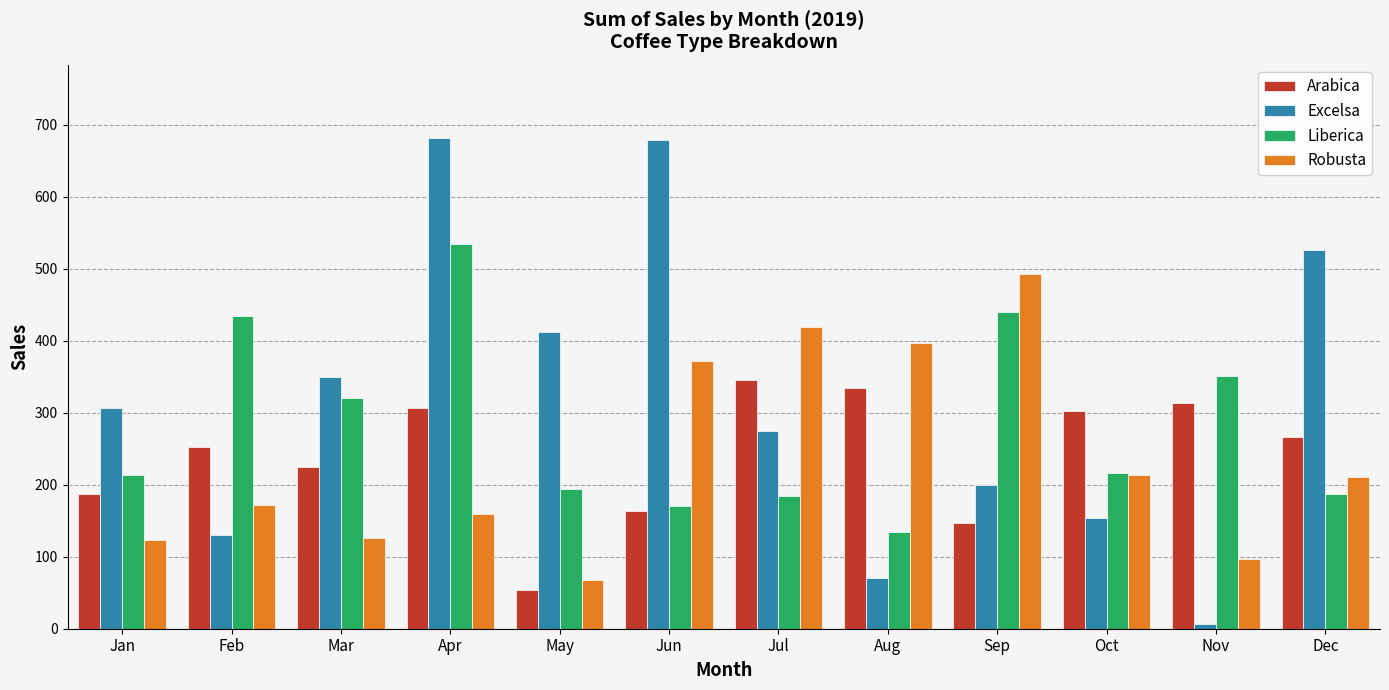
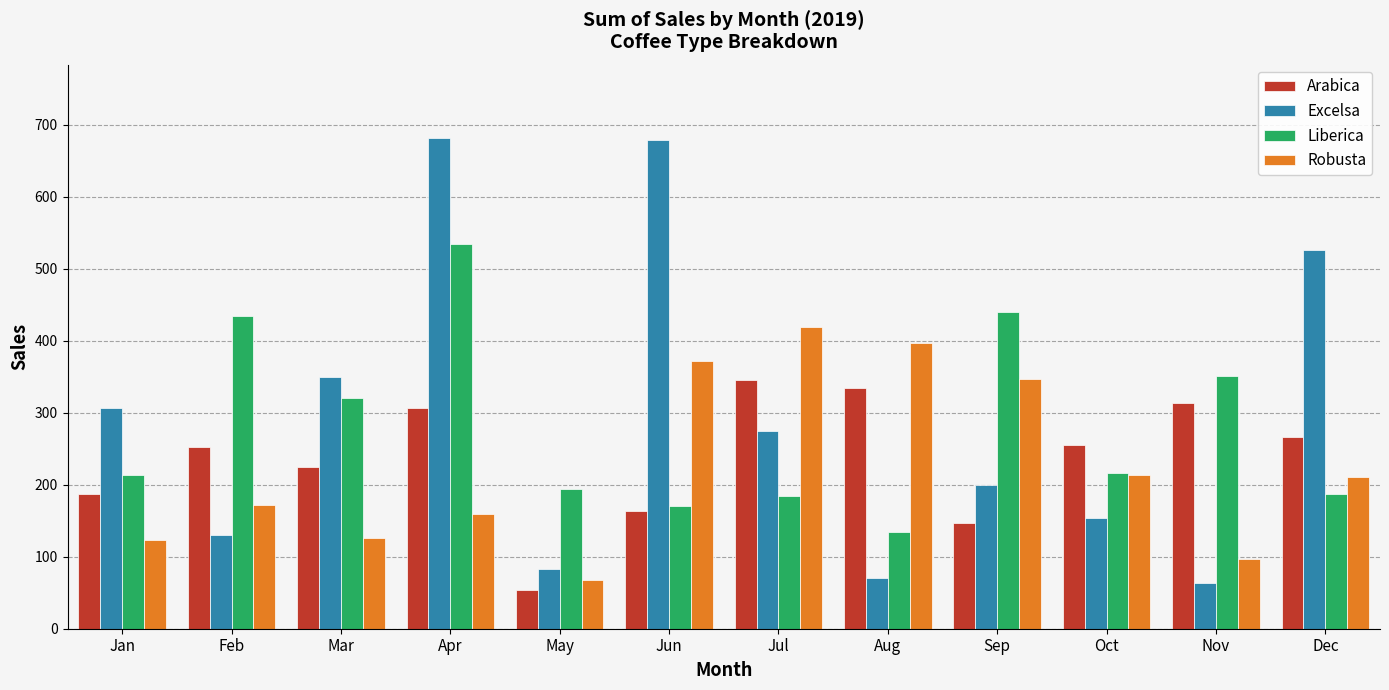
  {
    "Arabica": {
      "Jan": 190,
      "Feb": 250,
      "Mar": 220,
      "Apr": 310,
      "May": 50,
      "Jun": 160,
      "Jul": 350,
      "Aug": 330,
      "Sep": 150,
-     "Oct": 300,
+     "Oct": 250,
      "Nov": 310,
      "Dec": 270
    },
    "Excelsa": {
      "Jan": 310,
      "Feb": 130,
      "Mar": 350,
      "Apr": 680,
-     "May": 410,
+     "May": 80,
      "Jun": 680,
      "Jul": 270,
      "Aug": 70,
      "Sep": 200,
      "Oct": 150,
-     "Nov": 10,
+     "Nov": 60,
      "Dec": 530
    },
    "Liberica": {
      "Jan": 210,
      "Feb": 430,
      "Mar": 320,
      "Apr": 530,
      "May": 190,
      "Jun": 170,
      "Jul": 180,
      "Aug": 130,
      "Sep": 440,
      "Oct": 220,
      "Nov": 350,
      "Dec": 190
    },
    "Robusta": {
      "Jan": 120,
      "Feb": 170,
      "Mar": 130,
      "Apr": 160,
      "May": 70,
      "Jun": 370,
      "Jul": 420,
      "Aug": 400,
-     "Sep": 490,
+     "Sep": 350,
      "Oct": 210,
      "Nov": 100,
      "Dec": 210
    }
  }
